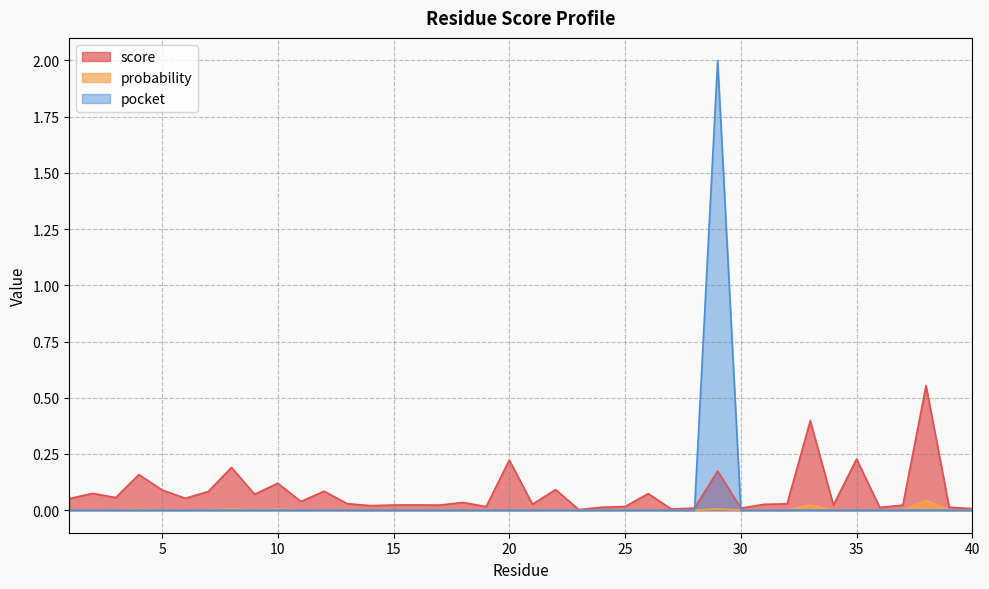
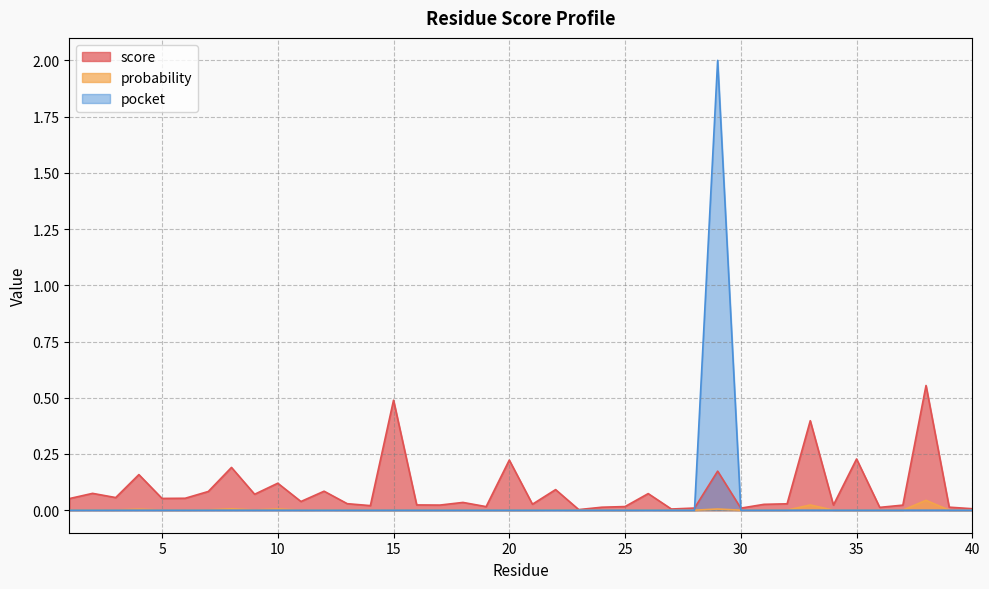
  {
    "score": {
-     "5": 0.09,
+     "5": 0.05,
      "10": 0.12,
-     "15": 0.02,
+     "15": 0.49,
      "20": 0.22,
      "25": 0.02,
      "35": 0.23
    }
  }
